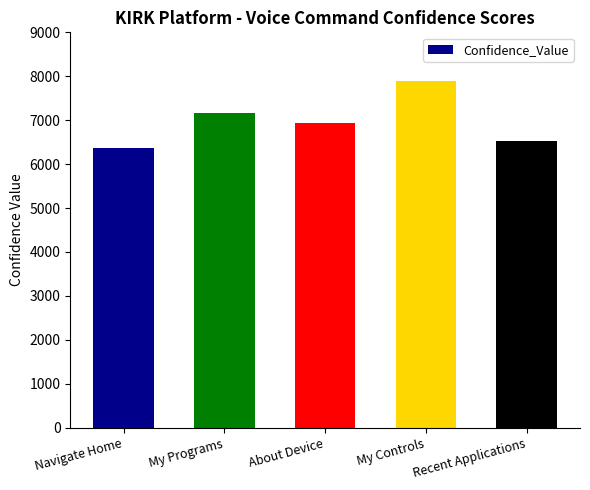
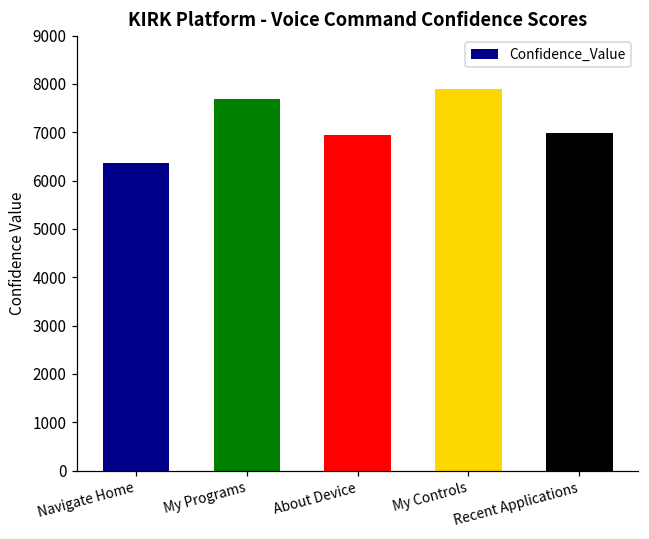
  {
    "Navigate Home": 6400,
-   "My Programs": 7200,
+   "My Programs": 7700,
    "About Device": 6900,
    "My Controls": 7900,
-   "Recent Applications": 6500
+   "Recent Applications": 7000
  }
